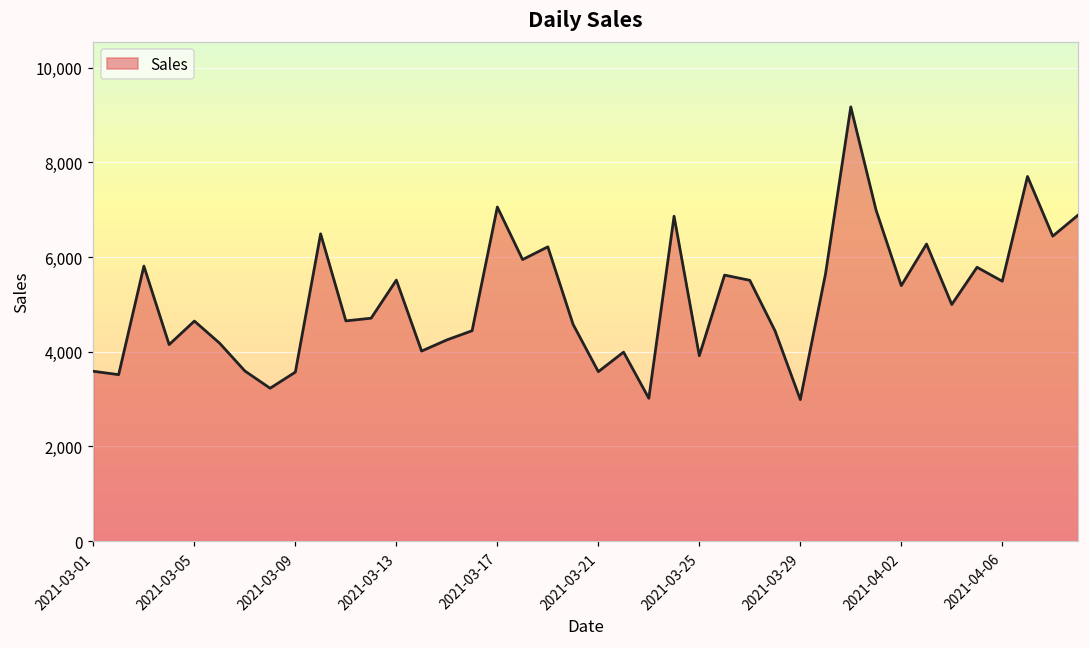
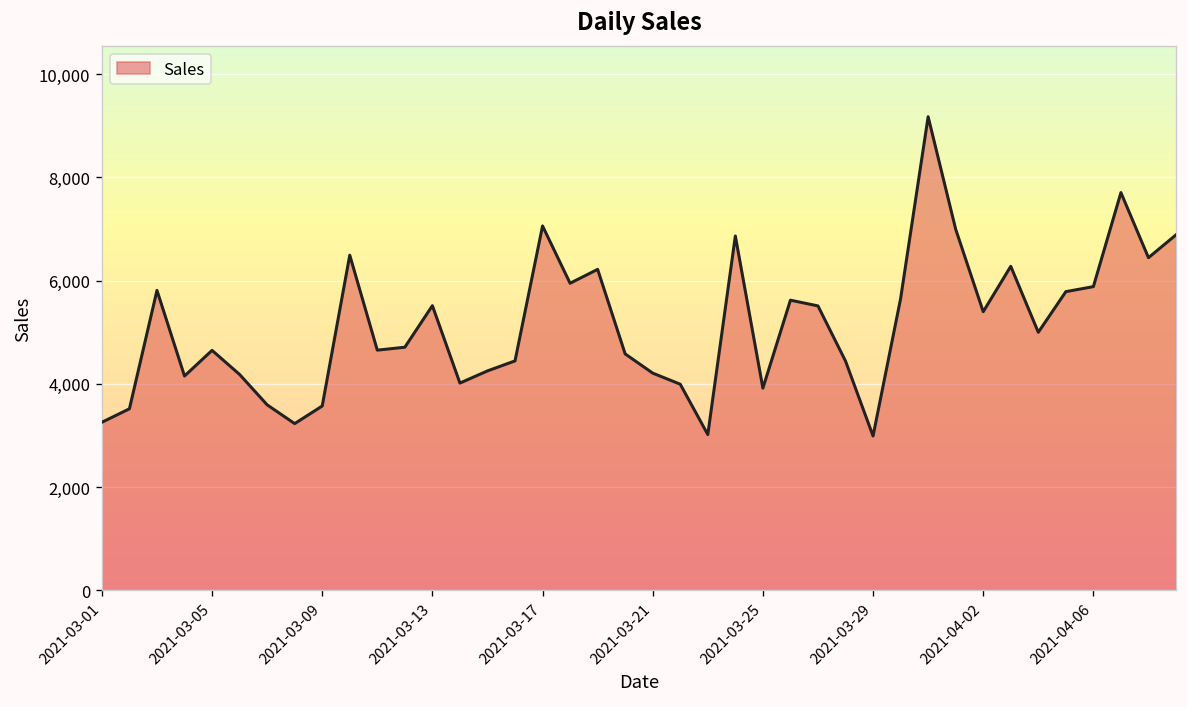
  {
-   "2021-03-01": "3,600",
+   "2021-03-01": "3,300",
    "2021-03-05": "4,600",
    "2021-03-09": "3,600",
    "2021-03-13": "5,500",
    "2021-03-17": "7,100",
-   "2021-03-21": "3,600",
+   "2021-03-21": "4,200",
    "2021-03-25": "3,900",
    "2021-03-29": "3,000",
    "2021-04-02": "5,400",
-   "2021-04-06": "5,500"
+   "2021-04-06": "5,900"
  }
